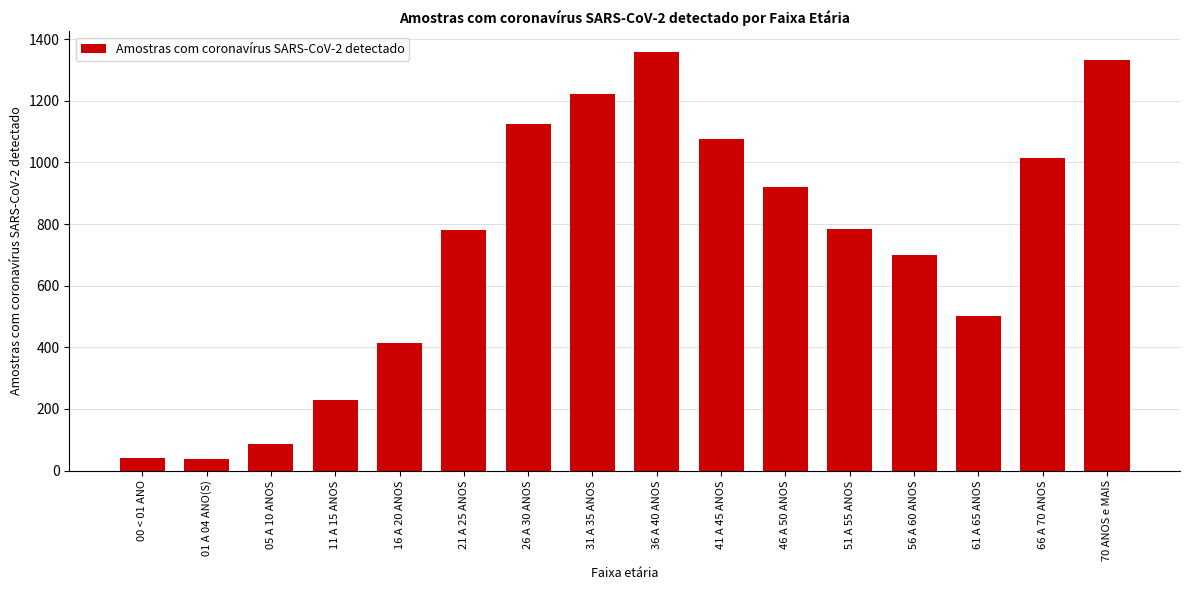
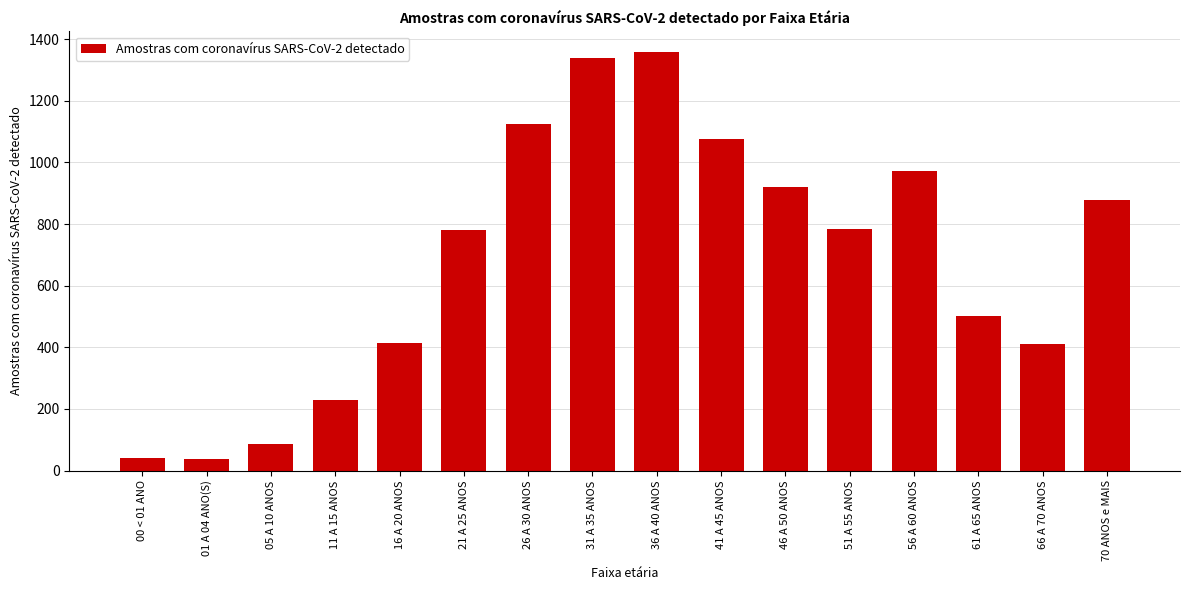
  {
    "00 < 01 ANO": 40,
    "01 A 04 ANO(S)": 40,
    "05 A 10 ANOS": 90,
    "11 A 15 ANOS": 230,
    "16 A 20 ANOS": 410,
    "21 A 25 ANOS": 780,
    "26 A 30 ANOS": 1120,
-   "31 A 35 ANOS": 1220,
+   "31 A 35 ANOS": 1340,
    "36 A 40 ANOS": 1360,
    "41 A 45 ANOS": 1080,
    "46 A 50 ANOS": 920,
    "51 A 55 ANOS": 790,
-   "56 A 60 ANOS": 700,
+   "56 A 60 ANOS": 970,
    "61 A 65 ANOS": 500,
-   "66 A 70 ANOS": 1010,
-   "70 ANOS e MAIS": 1330
+   "66 A 70 ANOS": 410,
+   "70 ANOS e MAIS": 880
  }
